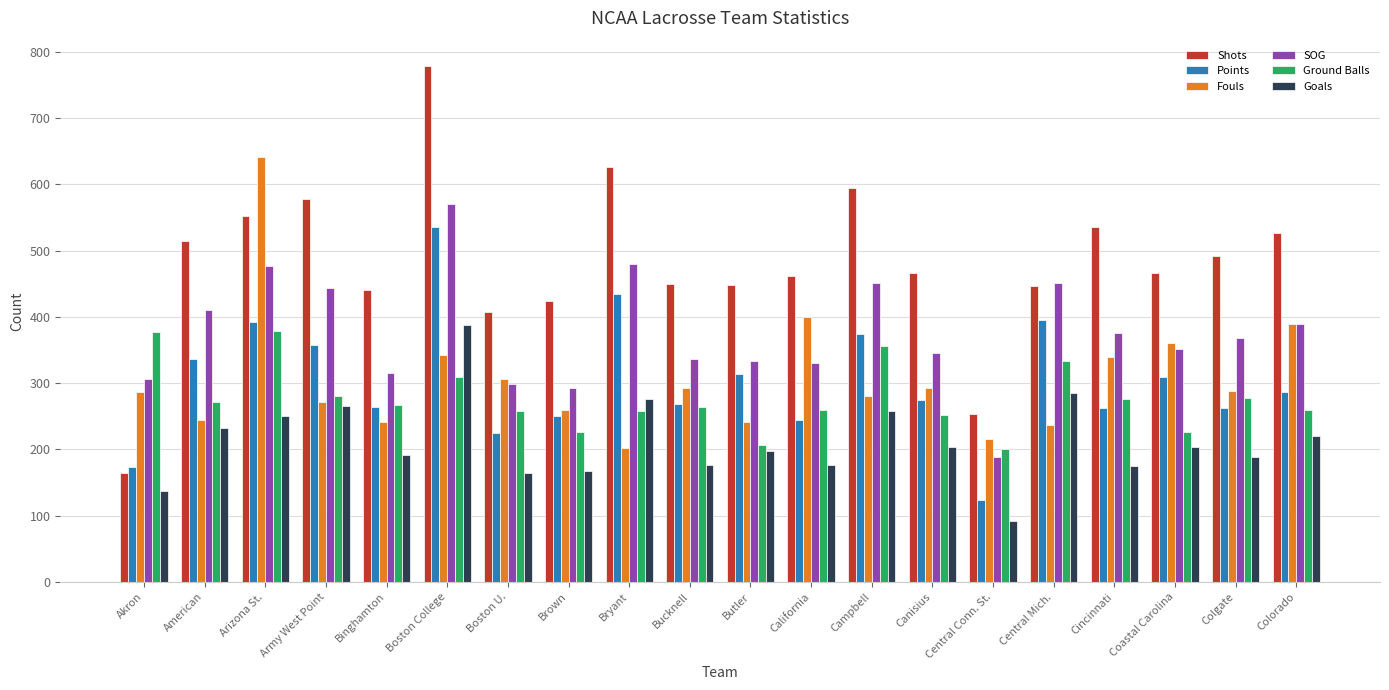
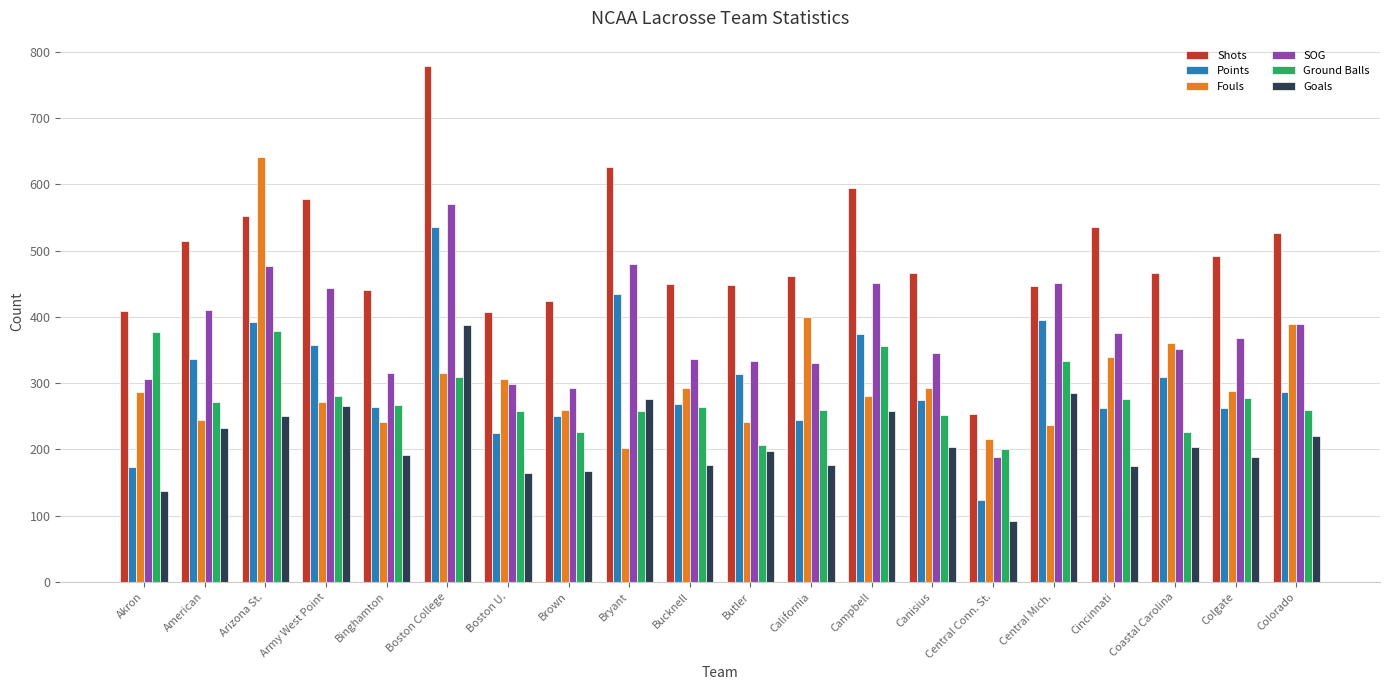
  {
    "Shots": {
-     "Akron": 160,
+     "Akron": 410,
      "American": 510,
      "Arizona St.": 550,
      "Army West Point": 580,
      "Binghamton": 440,
      "Boston College": 780,
      "Boston U.": 410,
      "Brown": 420,
      "Bryant": 630,
      "Bucknell": 450,
      "Butler": 450,
      "California": 460,
      "Campbell": 590,
      "Canisius": 470,
      "Central Conn. St.": 250,
      "Central Mich.": 450,
      "Cincinnati": 540,
      "Coastal Carolina": 470,
      "Colgate": 490,
      "Colorado": 530
    },
    "Points": {
      "Akron": 170,
      "American": 340,
      "Arizona St.": 390,
      "Army West Point": 360,
      "Binghamton": 260,
      "Boston College": 540,
      "Boston U.": 230,
      "Brown": 250,
      "Bryant": 430,
      "Bucknell": 270,
      "Butler": 310,
      "California": 250,
      "Campbell": 370,
      "Canisius": 280,
      "Central Conn. St.": 120,
      "Central Mich.": 400,
      "Cincinnati": 260,
      "Coastal Carolina": 310,
      "Colgate": 260,
      "Colorado": 290
    },
    "Fouls": {
      "Akron": 290,
      "American": 240,
      "Arizona St.": 640,
      "Army West Point": 270,
      "Binghamton": 240,
-     "Boston College": 340,
+     "Boston College": 320,
      "Boston U.": 310,
      "Brown": 260,
      "Bryant": 200,
      "Bucknell": 290,
      "Butler": 240,
      "California": 400,
      "Campbell": 280,
      "Canisius": 290,
      "Central Conn. St.": 220,
      "Central Mich.": 240,
      "Cincinnati": 340,
      "Coastal Carolina": 360,
      "Colgate": 290,
      "Colorado": 390
    },
    "SOG": {
      "Akron": 310,
      "American": 410,
      "Arizona St.": 480,
      "Army West Point": 440,
      "Binghamton": 320,
      "Boston College": 570,
      "Boston U.": 300,
      "Brown": 290,
      "Bryant": 480,
      "Bucknell": 340,
      "Butler": 330,
      "California": 330,
      "Campbell": 450,
      "Canisius": 350,
      "Central Conn. St.": 190,
      "Central Mich.": 450,
      "Cincinnati": 380,
      "Coastal Carolina": 350,
      "Colgate": 370,
      "Colorado": 390
    },
    "Ground Balls": {
      "Akron": 380,
      "American": 270,
      "Arizona St.": 380,
      "Army West Point": 280,
      "Binghamton": 270,
      "Boston College": 310,
      "Boston U.": 260,
      "Brown": 230,
      "Bryant": 260,
      "Bucknell": 260,
      "Butler": 210,
      "California": 260,
      "Campbell": 360,
      "Canisius": 250,
      "Central Conn. St.": 200,
      "Central Mich.": 330,
      "Cincinnati": 280,
      "Coastal Carolina": 230,
      "Colgate": 280,
      "Colorado": 260
    },
    "Goals": {
      "Akron": 140,
      "American": 230,
      "Arizona St.": 250,
      "Army West Point": 270,
      "Binghamton": 190,
      "Boston College": 390,
      "Boston U.": 160,
      "Brown": 170,
      "Bryant": 280,
      "Bucknell": 180,
      "Butler": 200,
      "California": 180,
      "Campbell": 260,
      "Canisius": 200,
      "Central Conn. St.": 90,
      "Central Mich.": 290,
      "Cincinnati": 180,
      "Coastal Carolina": 200,
      "Colgate": 190,
      "Colorado": 220
    }
  }
